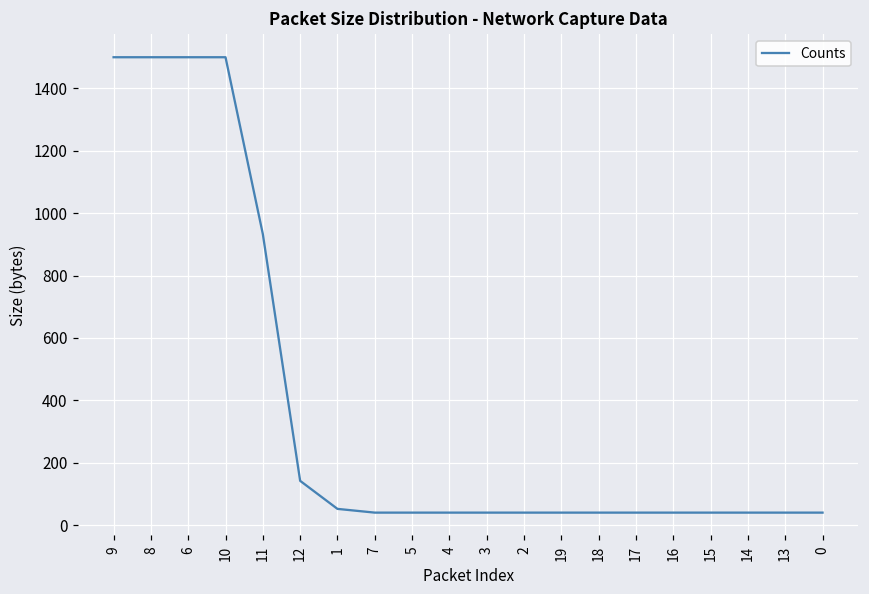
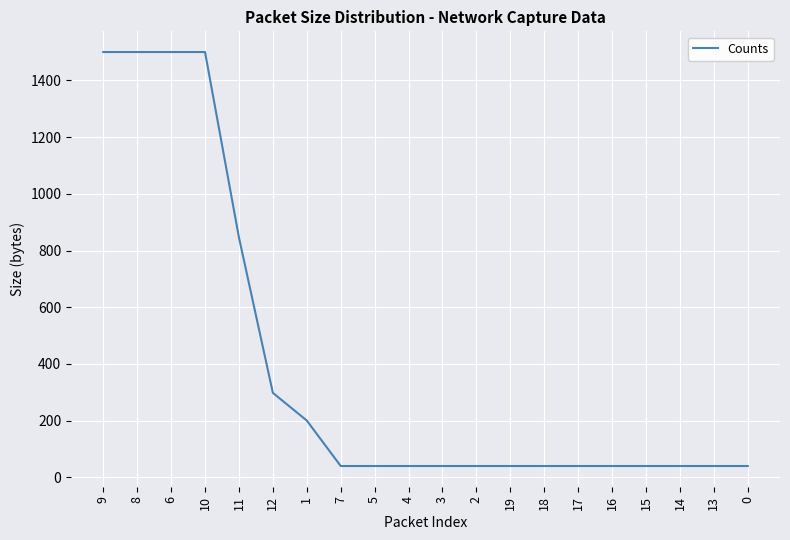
  {
    "9": 1500,
    "8": 1500,
    "6": 1500,
    "10": 1500,
-   "11": 930,
-   "12": 140,
-   "1": 50,
+   "11": 850,
+   "12": 300,
+   "1": 200,
    "7": 40,
    "5": 40,
    "4": 40,
    "3": 40,
    "2": 40,
    "19": 40,
    "18": 40,
    "17": 40,
    "16": 40,
    "15": 40,
    "14": 40,
    "13": 40,
    "0": 40
  }
